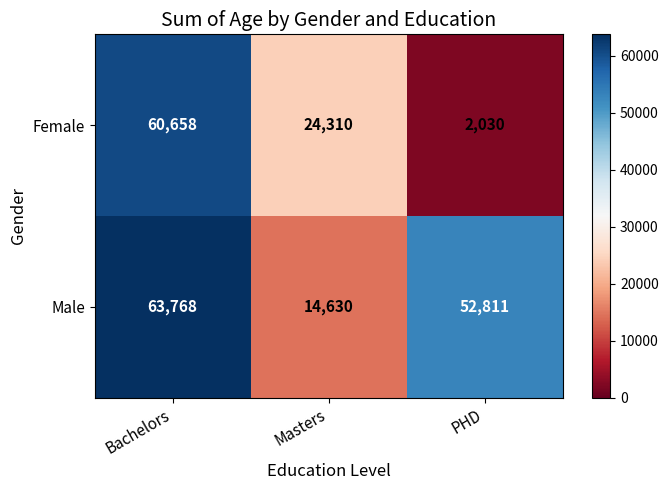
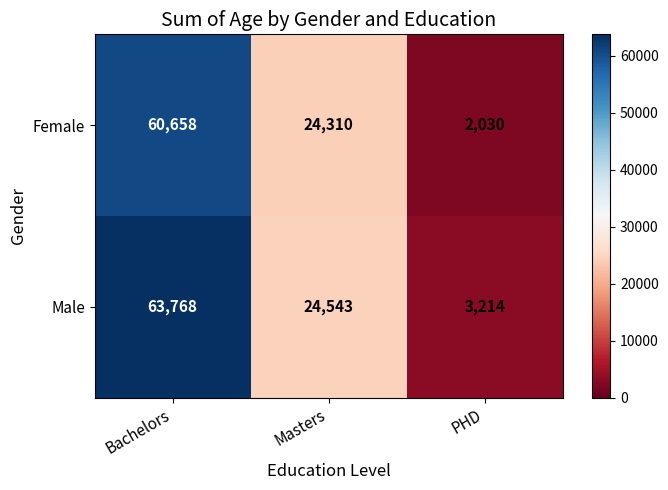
  {
    "Female": {
      "Bachelors": "60,658",
      "Masters": "24,310",
      "PHD": "2,030"
    },
    "Male": {
      "Bachelors": "63,768",
-     "Masters": "14,630",
-     "PHD": "52,811"
+     "Masters": "24,543",
+     "PHD": "3,214"
    }
  }
